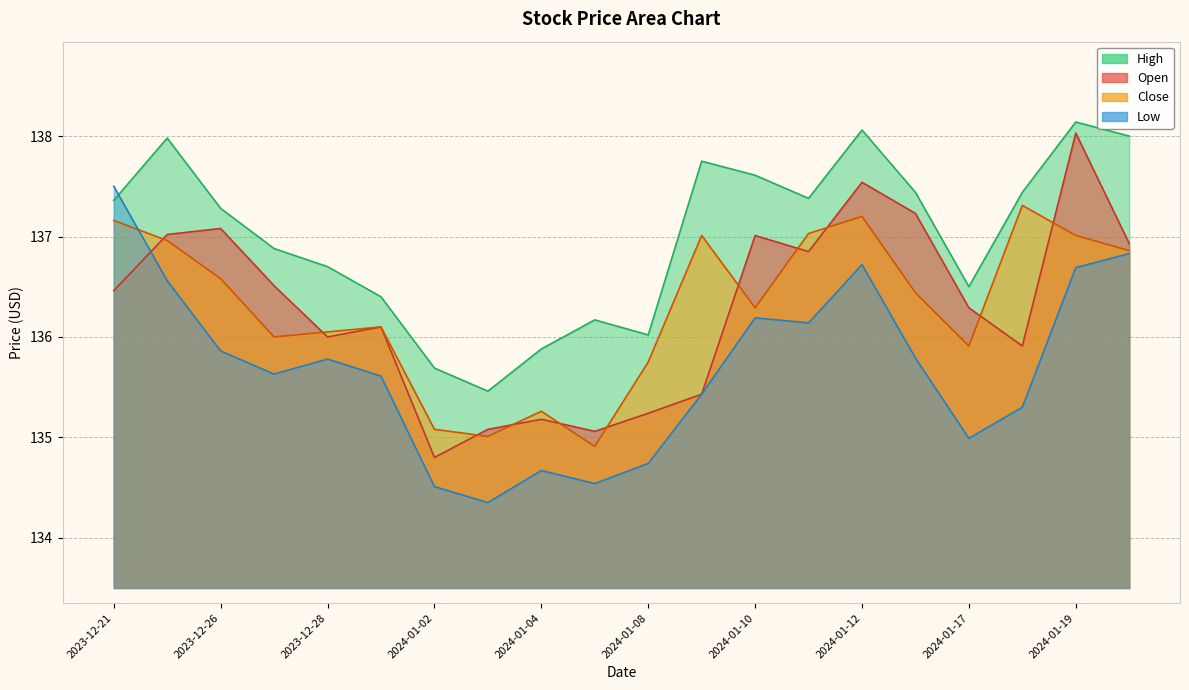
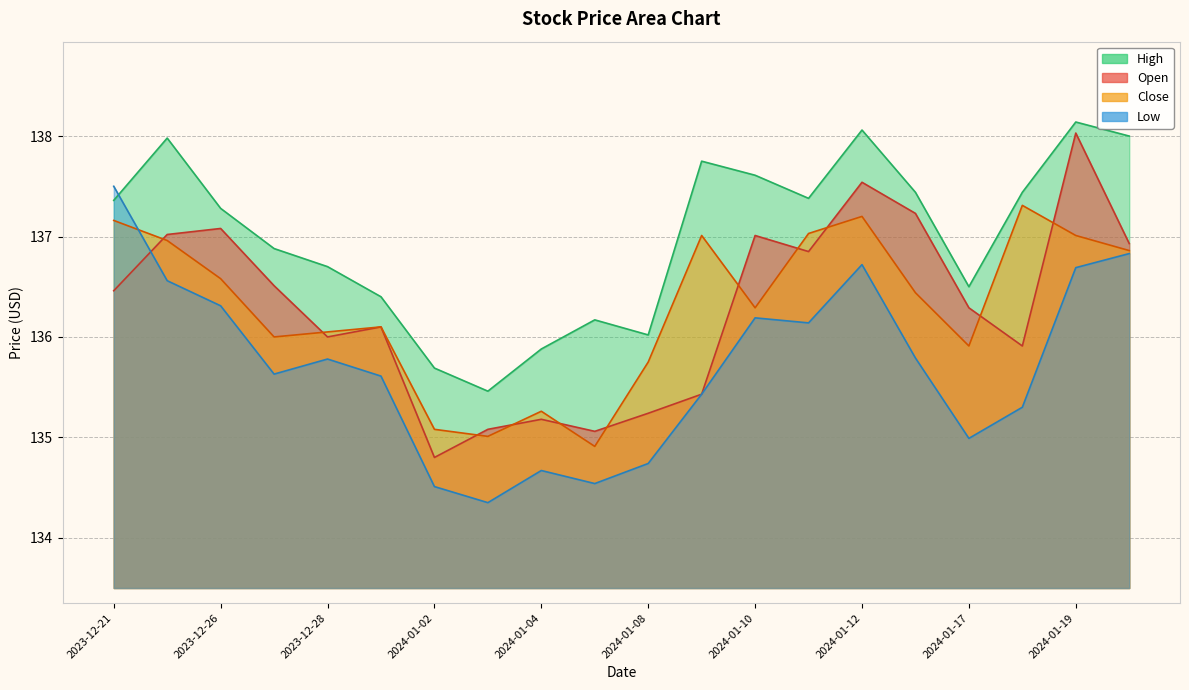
  {
    "High": {
      "2023-12-21": 137.36,
      "2023-12-26": 137.28,
      "2023-12-28": 136.70,
      "2024-01-02": 135.69,
      "2024-01-04": 135.88,
      "2024-01-08": 136.02,
      "2024-01-10": 137.61,
      "2024-01-12": 138.06,
      "2024-01-17": 136.50,
      "2024-01-19": 138.14
    },
    "Open": {
      "2023-12-21": 136.46,
      "2023-12-26": 137.08,
      "2023-12-28": 136.00,
      "2024-01-02": 134.80,
      "2024-01-04": 135.18,
      "2024-01-08": 135.24,
      "2024-01-10": 137.01,
      "2024-01-12": 137.54,
      "2024-01-17": 136.29,
      "2024-01-19": 138.03
    },
    "Close": {
      "2023-12-21": 137.16,
      "2023-12-26": 136.58,
      "2023-12-28": 136.05,
      "2024-01-02": 135.08,
      "2024-01-04": 135.26,
      "2024-01-08": 135.75,
      "2024-01-10": 136.29,
      "2024-01-12": 137.20,
      "2024-01-17": 135.91,
      "2024-01-19": 137.01
    },
    "Low": {
      "2023-12-21": 137.50,
-     "2023-12-26": 135.86,
+     "2023-12-26": 136.31,
      "2023-12-28": 135.78,
      "2024-01-02": 134.51,
      "2024-01-04": 134.67,
      "2024-01-08": 134.74,
      "2024-01-10": 136.19,
      "2024-01-12": 136.72,
      "2024-01-17": 134.99,
      "2024-01-19": 136.69
    }
  }
